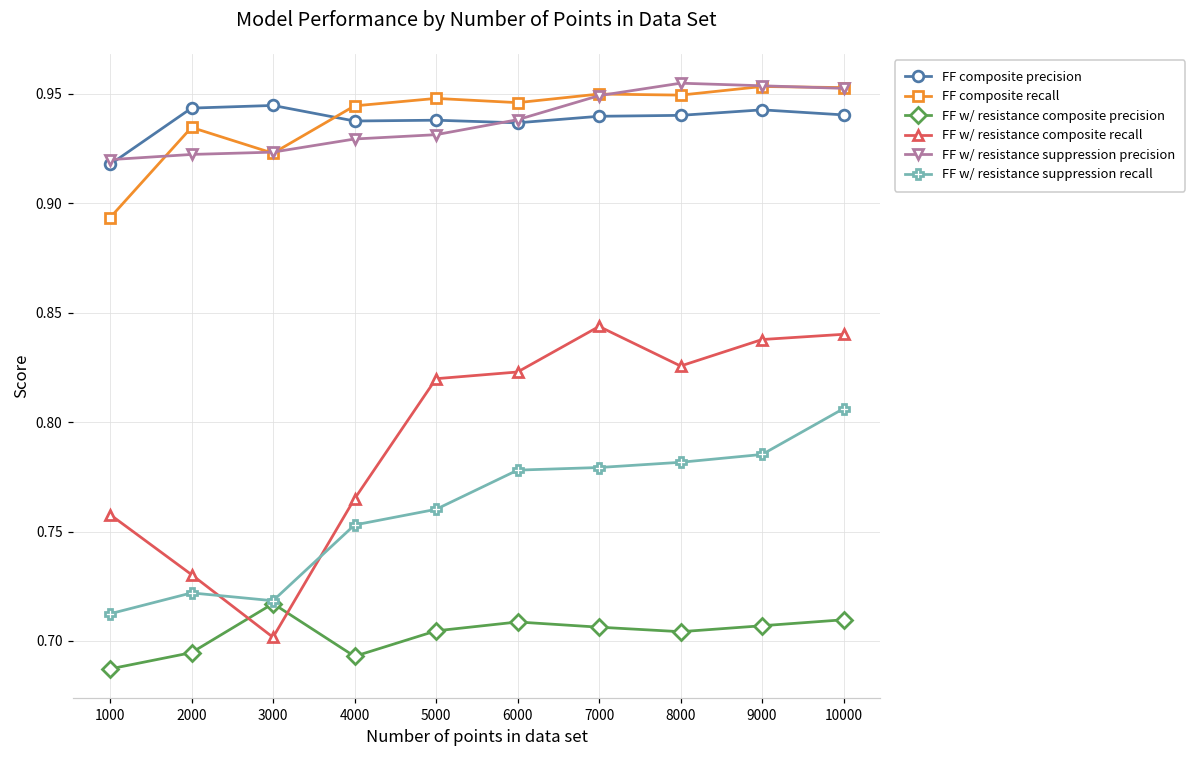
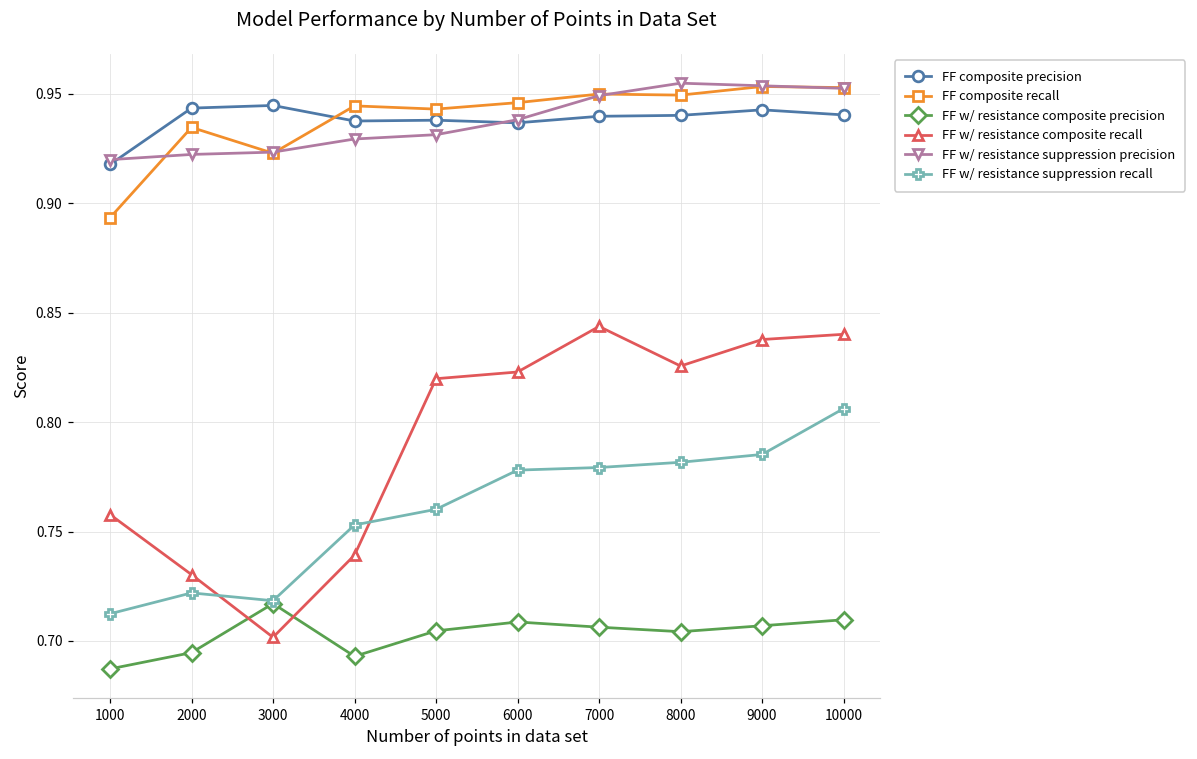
  {
    "FF composite precision": {
      "1000": 0.918,
      "2000": 0.943,
      "3000": 0.945,
      "4000": 0.938,
      "5000": 0.938,
      "6000": 0.937,
      "7000": 0.940,
      "8000": 0.940,
      "9000": 0.943,
      "10000": 0.940
    },
    "FF composite recall": {
      "1000": 0.893,
      "2000": 0.935,
      "4000": 0.944,
-     "5000": 0.948,
+     "5000": 0.943,
      "6000": 0.946,
      "8000": 0.949
    },
    "FF w/ resistance composite precision": {
      "1000": 0.687,
      "2000": 0.695,
      "3000": 0.717,
      "4000": 0.693,
      "5000": 0.705,
      "6000": 0.709,
      "7000": 0.706,
      "8000": 0.704,
      "9000": 0.707,
      "10000": 0.710
    },
    "FF w/ resistance composite recall": {
      "1000": 0.758,
      "2000": 0.730,
      "3000": 0.702,
-     "4000": 0.765,
+     "4000": 0.739,
      "5000": 0.820,
      "6000": 0.823,
      "7000": 0.844,
      "8000": 0.826,
      "9000": 0.838,
      "10000": 0.840
    },
    "FF w/ resistance suppression precision": {
      "1000": 0.920,
      "2000": 0.922,
      "4000": 0.929,
      "5000": 0.931,
      "6000": 0.938,
      "8000": 0.955
    },
    "FF w/ resistance suppression recall": {
      "1000": 0.712,
      "2000": 0.722,
      "3000": 0.718,
      "4000": 0.753,
      "5000": 0.760,
      "6000": 0.778,
      "7000": 0.779,
      "8000": 0.782,
      "9000": 0.785,
      "10000": 0.806
    }
  }
